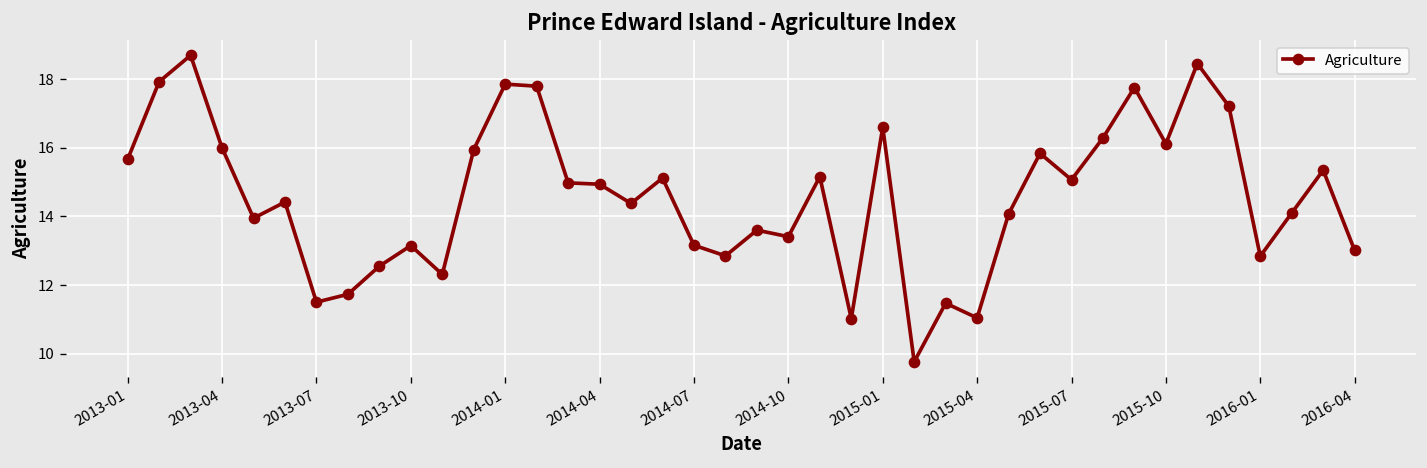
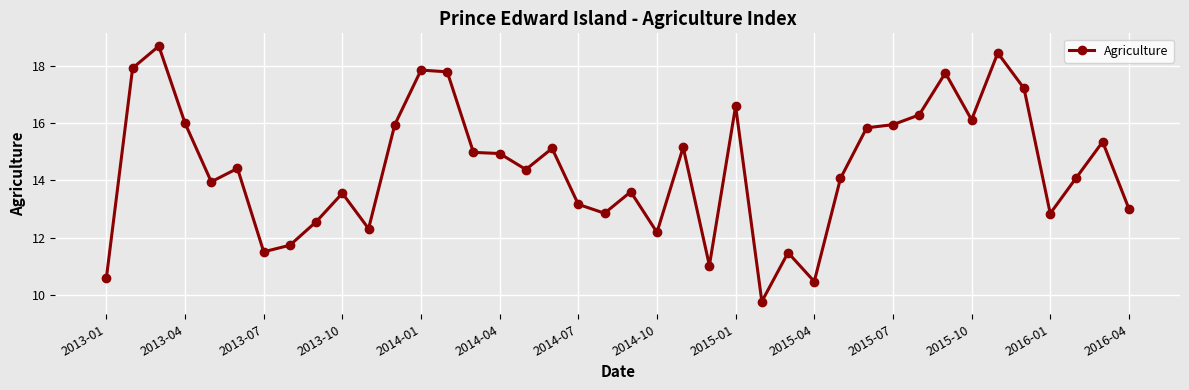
  {
-   "2013-01": 15.7,
+   "2013-01": 10.6,
    "2013-04": 16.0,
    "2013-07": 11.5,
-   "2013-10": 13.2,
+   "2013-10": 13.6,
    "2014-01": 17.9,
    "2014-04": 14.9,
    "2014-07": 13.2,
-   "2014-10": 13.4,
+   "2014-10": 12.2,
    "2015-01": 16.6,
-   "2015-04": 11.0,
-   "2015-07": 15.1,
+   "2015-04": 10.5,
+   "2015-07": 16.0,
    "2015-10": 16.1,
    "2016-01": 12.8,
    "2016-04": 13.0
  }
